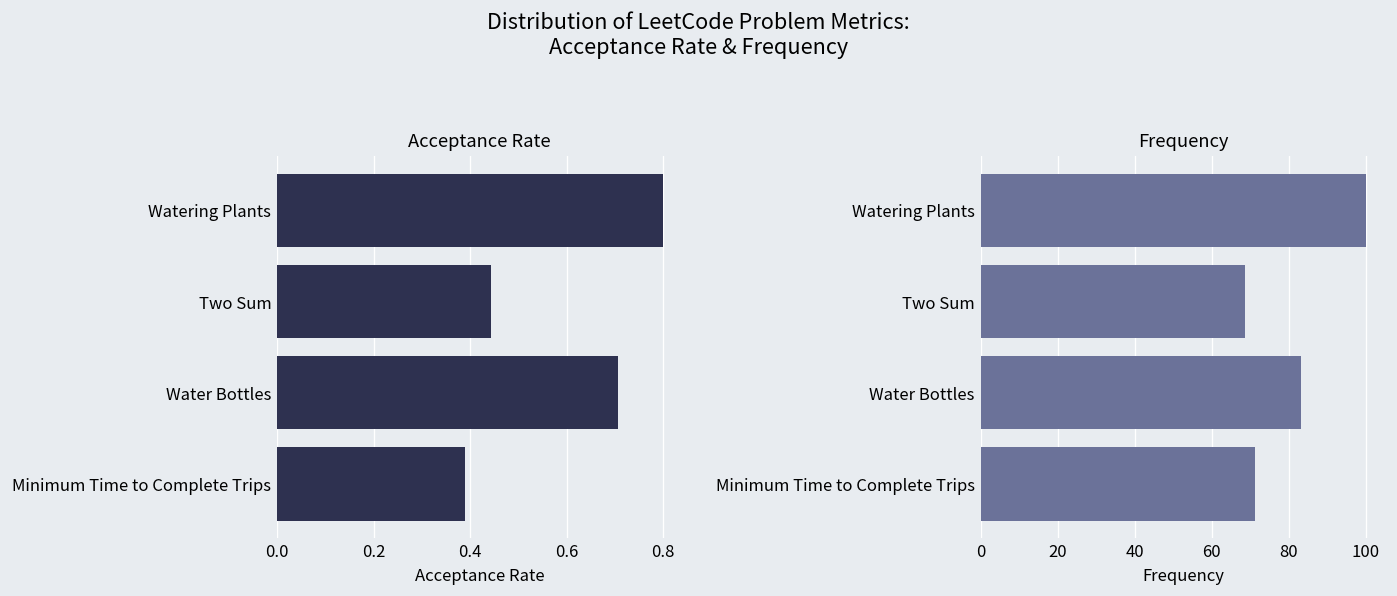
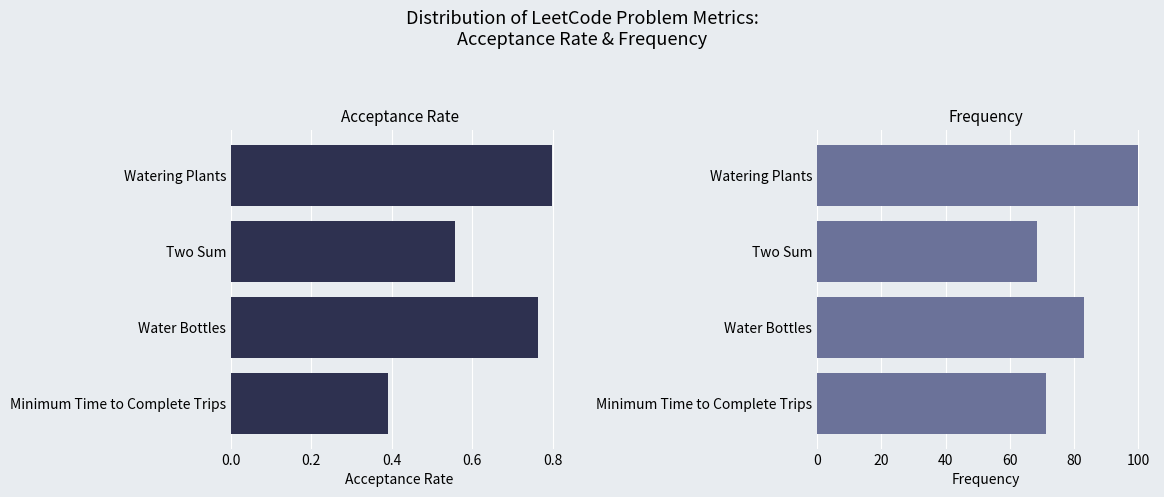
  {
    "Acceptance Rate": {
      "Watering Plants": 0.80,
-     "Two Sum": 0.44,
-     "Water Bottles": 0.71,
+     "Two Sum": 0.56,
+     "Water Bottles": 0.76,
      "Minimum Time to Complete Trips": 0.39
    },
    "Frequency": {
      "Watering Plants": 100,
      "Two Sum": 69,
      "Water Bottles": 83,
      "Minimum Time to Complete Trips": 71
    }
  }
